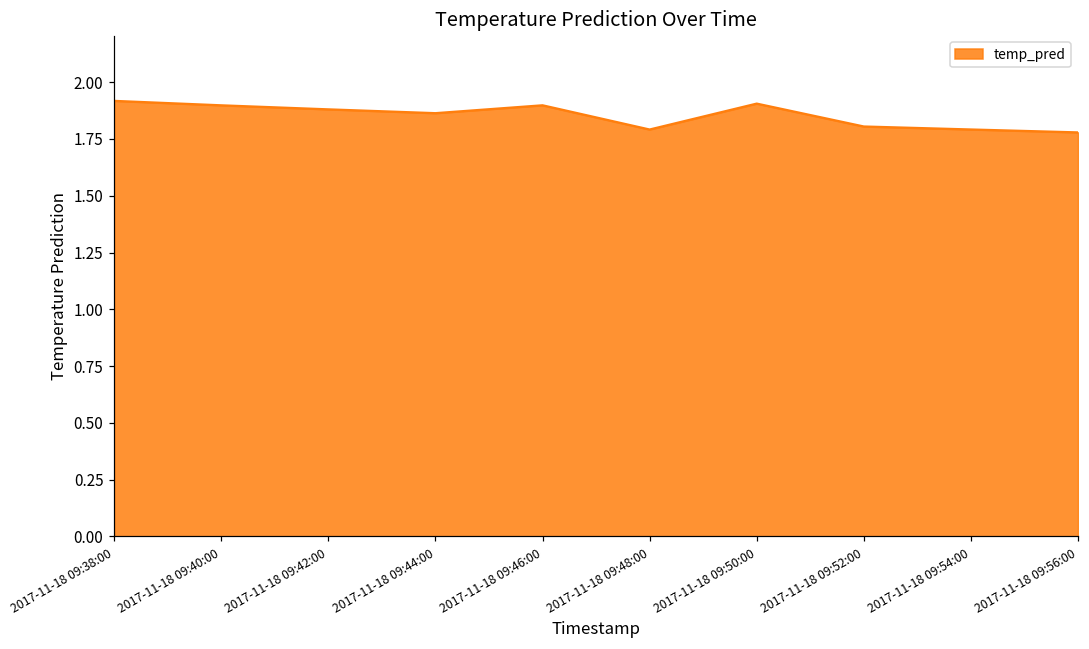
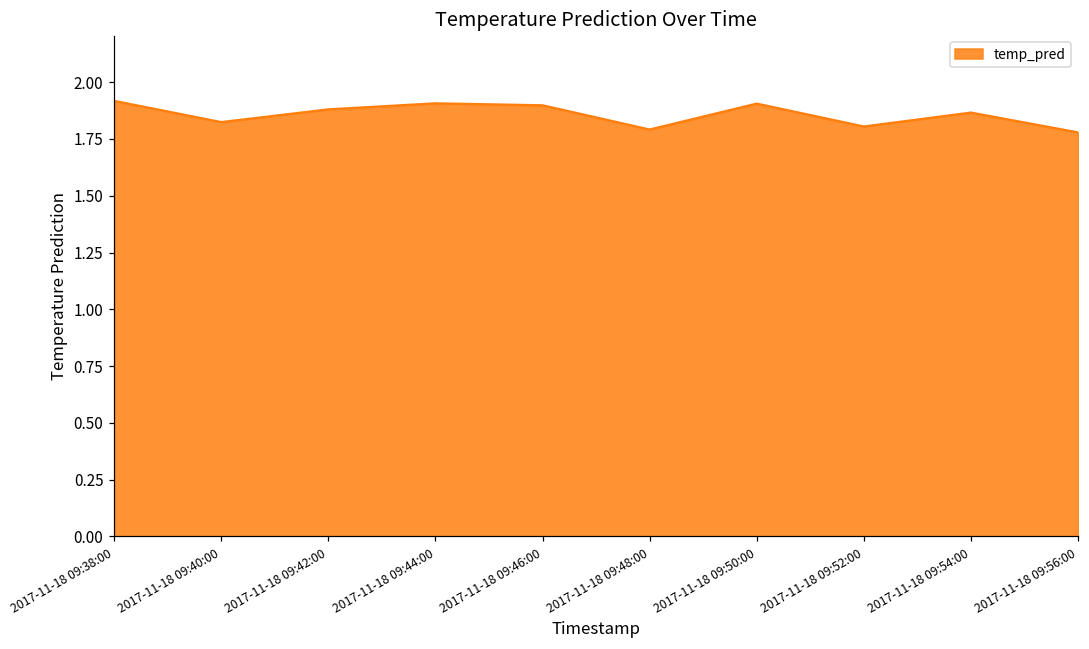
  {
    "2017-11-18 09:38:00": 1.92,
-   "2017-11-18 09:40:00": 1.90,
+   "2017-11-18 09:40:00": 1.82,
    "2017-11-18 09:42:00": 1.88,
-   "2017-11-18 09:44:00": 1.86,
+   "2017-11-18 09:44:00": 1.91,
    "2017-11-18 09:46:00": 1.90,
    "2017-11-18 09:48:00": 1.79,
    "2017-11-18 09:50:00": 1.91,
    "2017-11-18 09:52:00": 1.80,
-   "2017-11-18 09:54:00": 1.79,
+   "2017-11-18 09:54:00": 1.87,
    "2017-11-18 09:56:00": 1.78
  }
